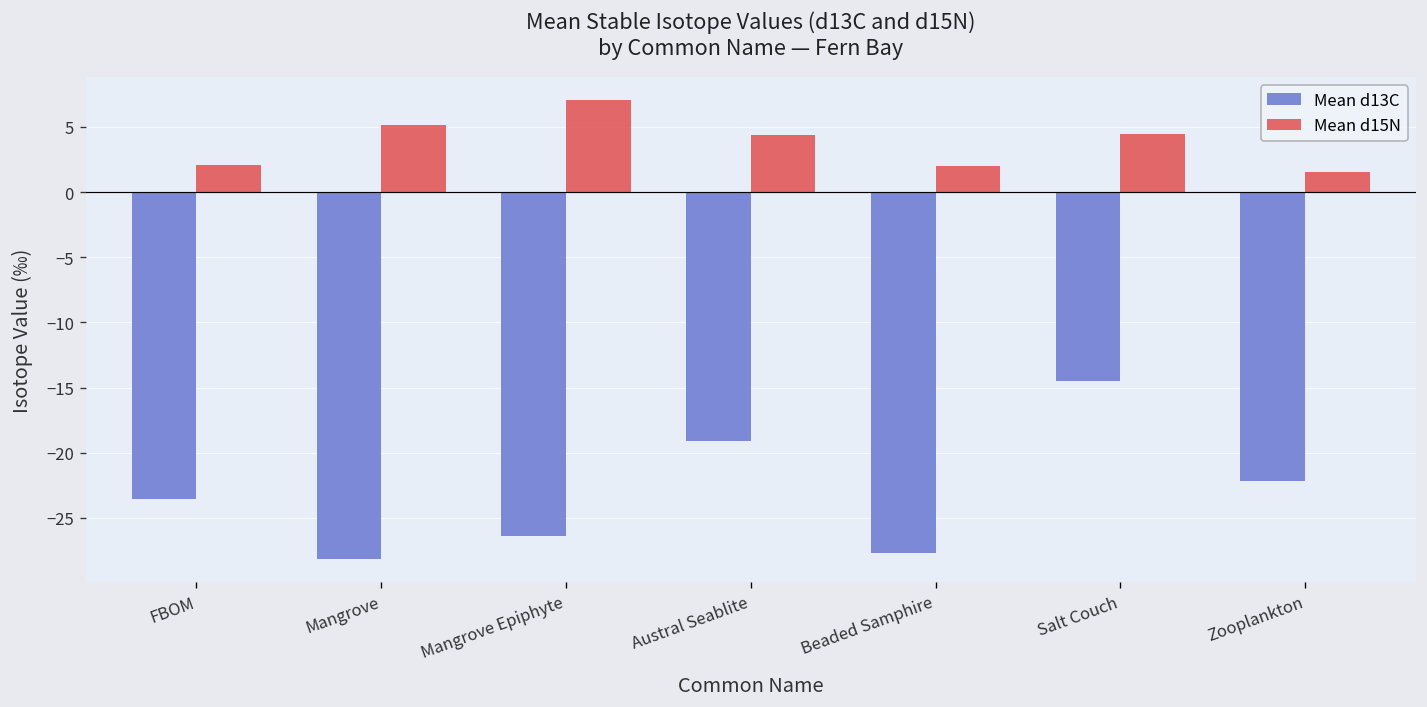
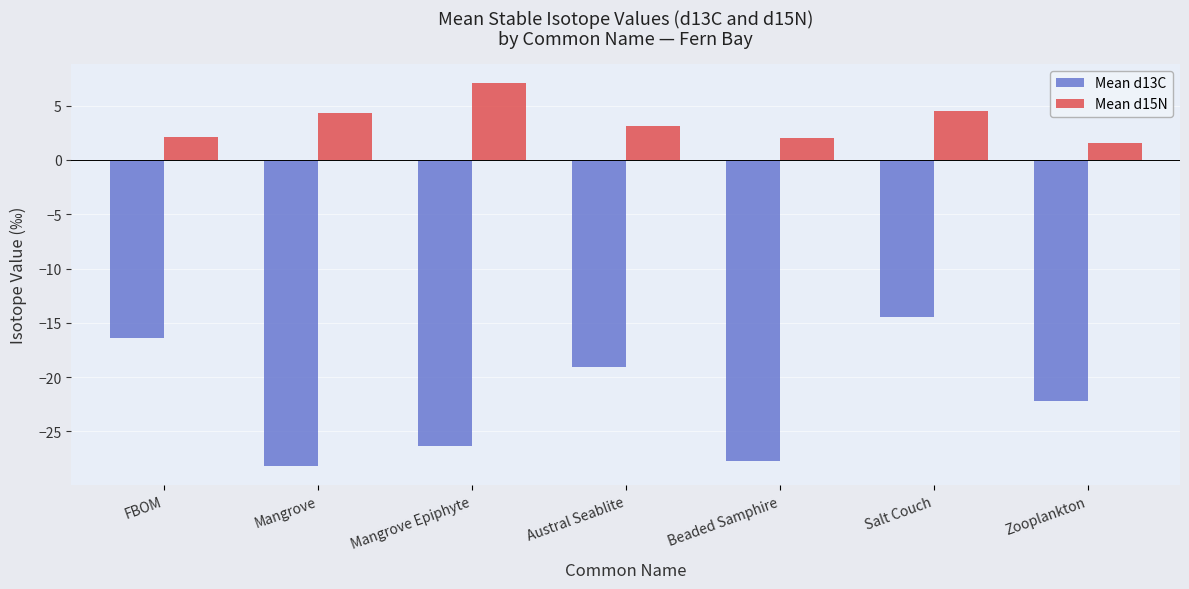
  {
    "Mean d13C": {
-     "FBOM": -23.5,
+     "FBOM": -16.4,
      "Mangrove": -28.2,
      "Mangrove Epiphyte": -26.4,
      "Austral Seablite": -19.1,
      "Beaded Samphire": -27.7,
      "Salt Couch": -14.5,
      "Zooplankton": -22.2
    },
    "Mean d15N": {
      "FBOM": 2.1,
-     "Mangrove": 5.1,
+     "Mangrove": 4.4,
      "Mangrove Epiphyte": 7.1,
-     "Austral Seablite": 4.4,
+     "Austral Seablite": 3.1,
      "Beaded Samphire": 2.0,
      "Salt Couch": 4.5,
      "Zooplankton": 1.5
    }
  }
